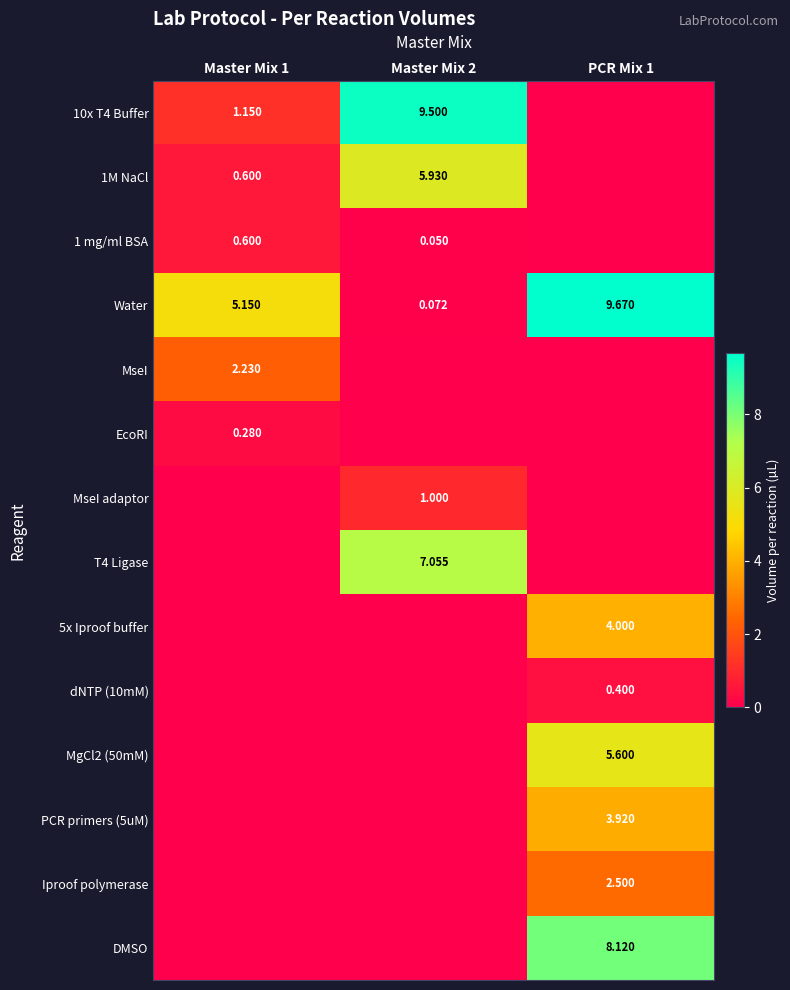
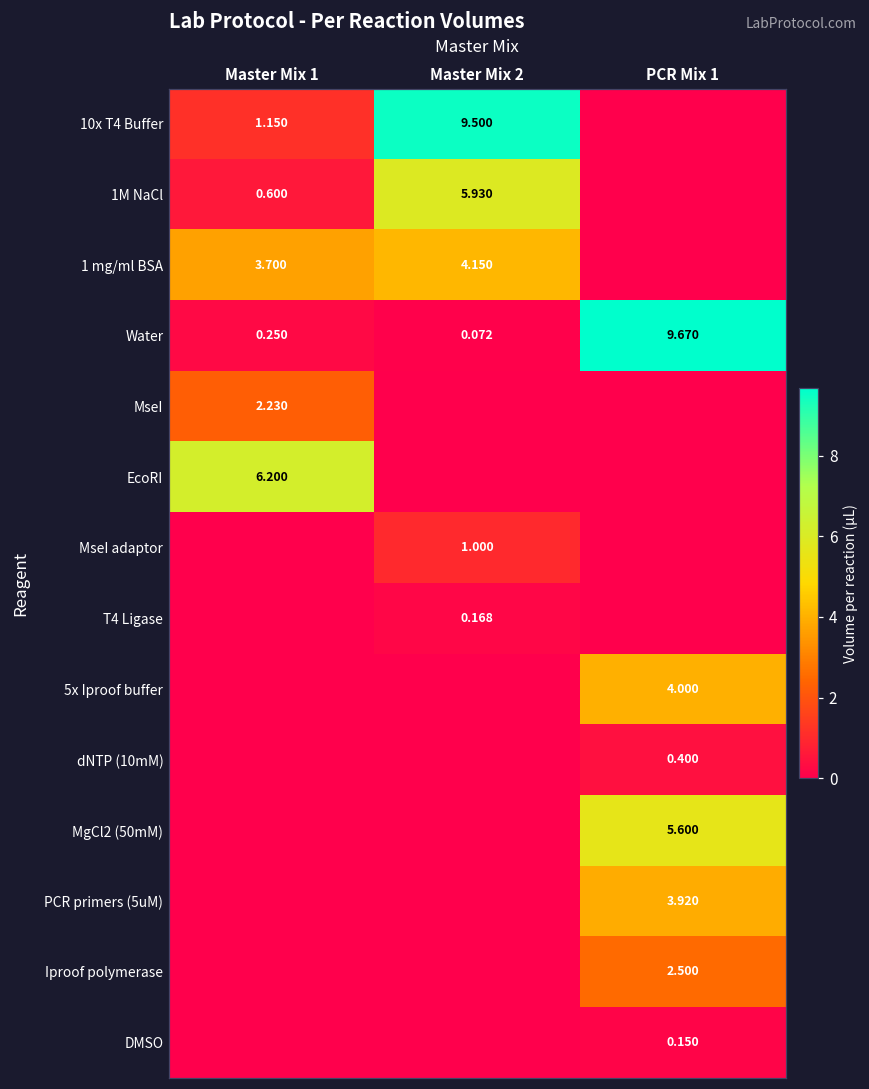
  {
    "10x T4 Buffer": {
      "Master Mix 1": 1.150,
      "Master Mix 2": 9.500
    },
    "1M NaCl": {
      "Master Mix 1": 0.600,
      "Master Mix 2": 5.930
    },
    "1 mg/ml BSA": {
-     "Master Mix 1": 0.600,
-     "Master Mix 2": 0.050
+     "Master Mix 1": 3.700,
+     "Master Mix 2": 4.150
    },
    "Water": {
-     "Master Mix 1": 5.150,
+     "Master Mix 1": 0.250,
      "Master Mix 2": 0.072,
      "PCR Mix 1": 9.670
    },
    "MseI": {
      "Master Mix 1": 2.230
    },
    "EcoRI": {
-     "Master Mix 1": 0.280
+     "Master Mix 1": 6.200
    },
    "MseI adaptor": {
      "Master Mix 2": 1.000
    },
    "T4 Ligase": {
-     "Master Mix 2": 7.055
+     "Master Mix 2": 0.168
    },
    "5x Iproof buffer": {
      "PCR Mix 1": 4.000
    },
    "dNTP (10mM)": {
      "PCR Mix 1": 0.400
    },
    "MgCl2 (50mM)": {
      "PCR Mix 1": 5.600
    },
    "PCR primers (5uM)": {
      "PCR Mix 1": 3.920
    },
    "Iproof polymerase": {
      "PCR Mix 1": 2.500
    },
    "DMSO": {
-     "PCR Mix 1": 8.120
+     "PCR Mix 1": 0.150
    }
  }
